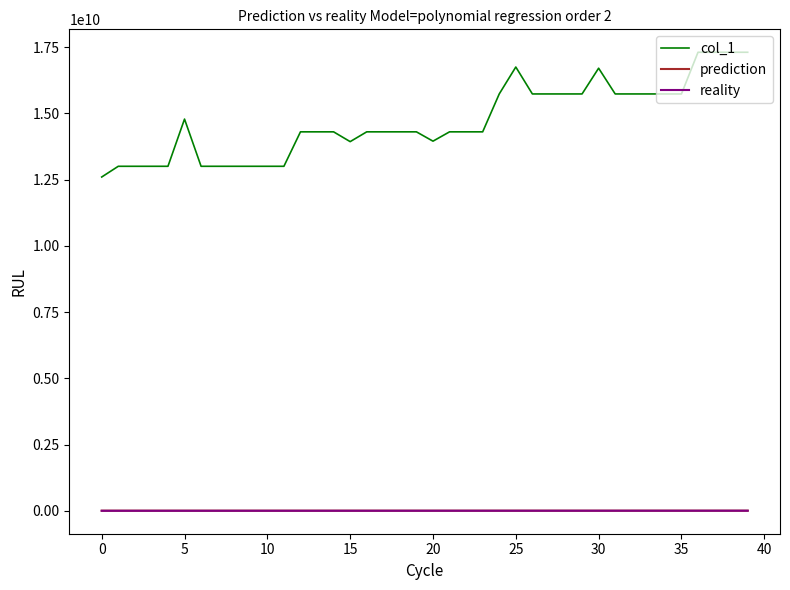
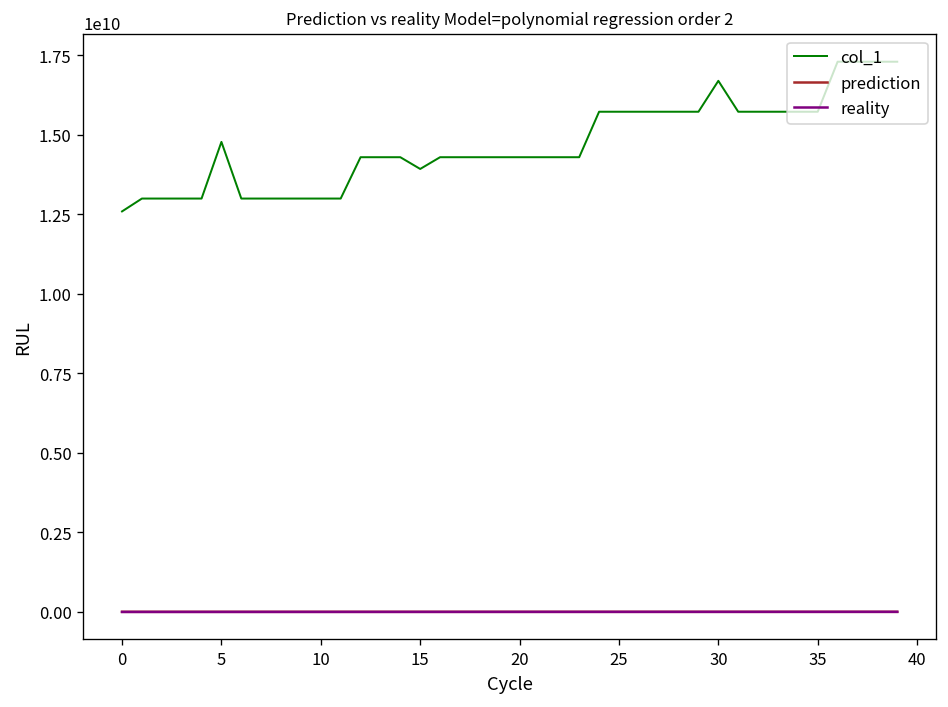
  {
    "col_1": {
      "0": 12600000000,
      "5": 14800000000,
      "10": 13000000000,
      "15": 13900000000,
-     "20": 13900000000,
-     "25": 16700000000,
+     "20": 14300000000,
+     "25": 15700000000,
      "30": 16700000000
    },
    "reality": {
      "0": 0,
      "5": 0,
      "10": 0,
      "15": 0,
      "20": 0,
      "25": 0,
      "30": 0,
      "35": 0
    }
  }
